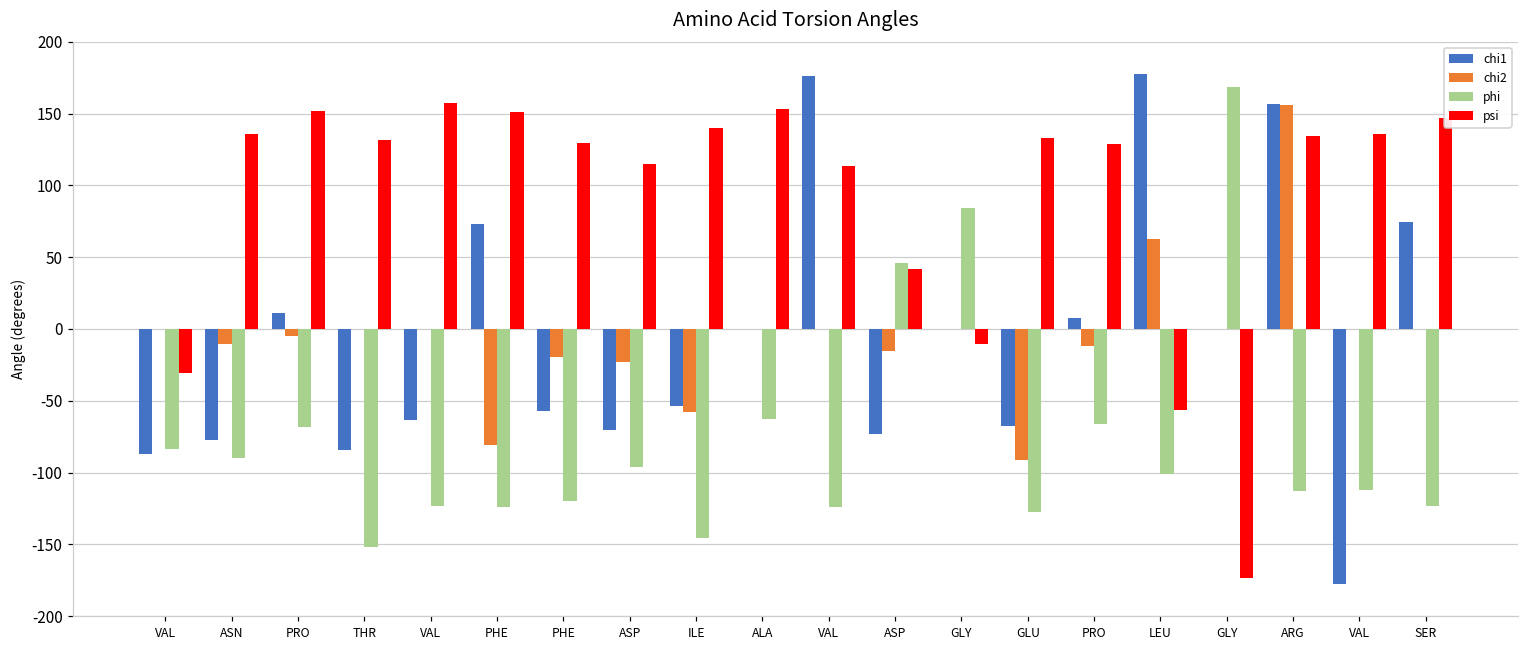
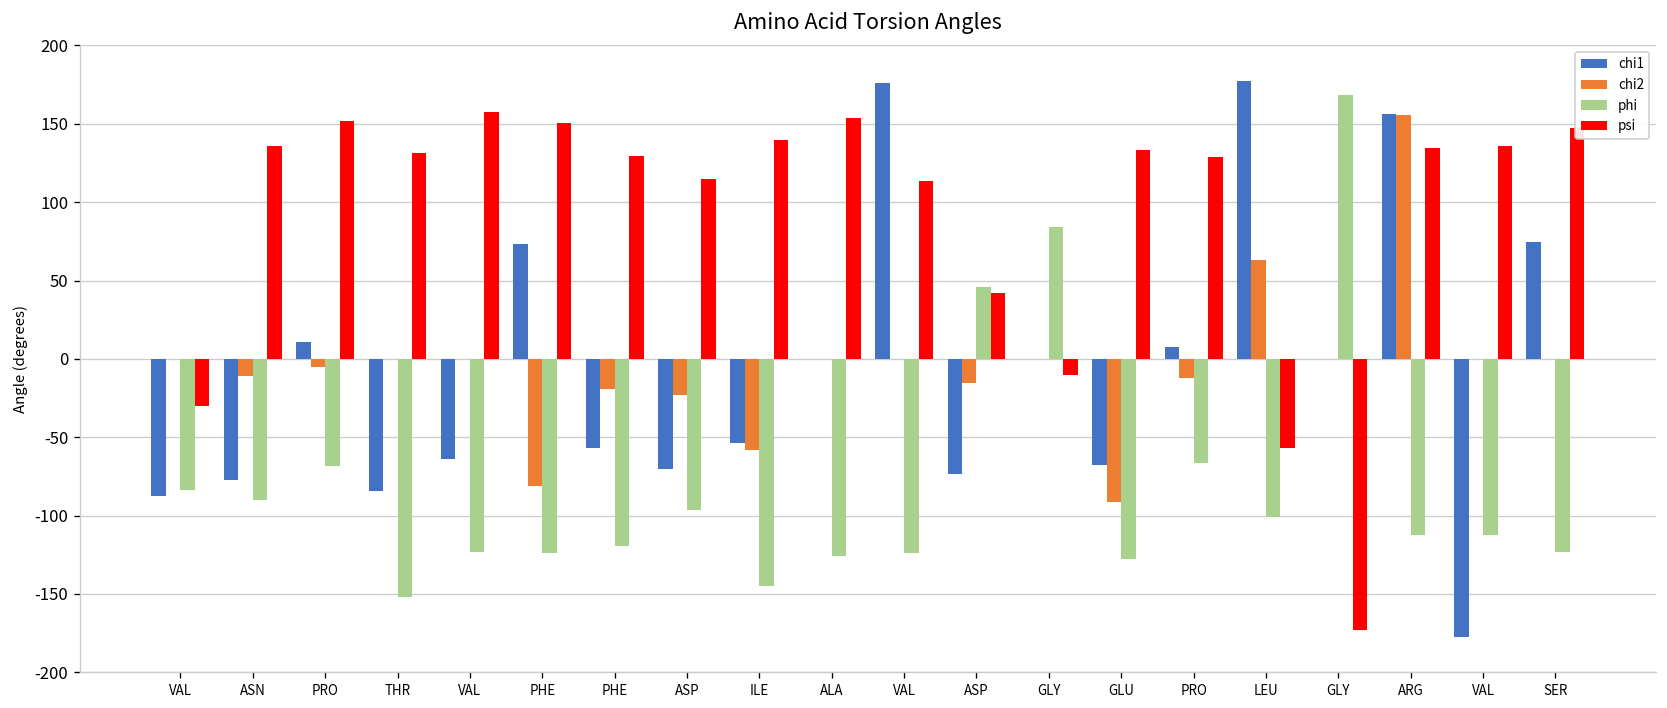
  {
    "chi1": {
      "ASN": -77,
      "THR": -85,
      "ILE": -54,
      "ALA": 0,
      "GLU": -68,
      "LEU": 177,
      "ARG": 156,
      "SER": 75
    },
    "chi2": {
      "ASN": -11,
      "THR": 0,
      "ILE": -58,
      "ALA": 0,
      "GLU": -91,
      "LEU": 63,
      "ARG": 156,
      "SER": 0
    },
    "phi": {
      "ASN": -90,
      "THR": -152,
      "ILE": -145,
-     "ALA": -62,
+     "ALA": -126,
      "GLU": -128,
      "LEU": -101,
      "ARG": -113,
      "SER": -123
    },
    "psi": {
      "ASN": 136,
      "THR": 132,
      "ILE": 140,
      "ALA": 153,
      "GLU": 133,
      "LEU": -57,
      "ARG": 134
    }
  }
